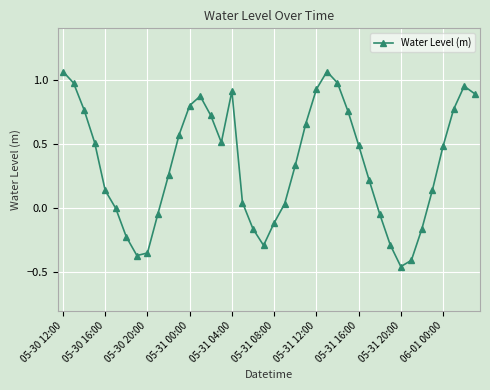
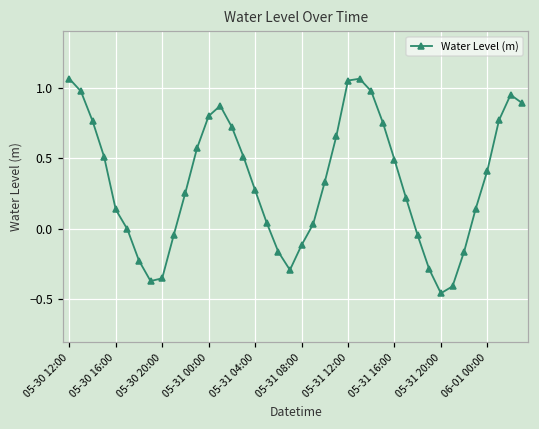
  {
    "05-30 12:00": 1.06,
    "05-30 16:00": 0.14,
    "05-30 20:00": -0.35,
    "05-31 00:00": 0.80,
-   "05-31 04:00": 0.91,
+   "05-31 04:00": 0.27,
    "05-31 08:00": -0.12,
-   "05-31 12:00": 0.92,
+   "05-31 12:00": 1.05,
    "05-31 16:00": 0.49,
    "05-31 20:00": -0.46,
-   "06-01 00:00": 0.48
+   "06-01 00:00": 0.41
  }
